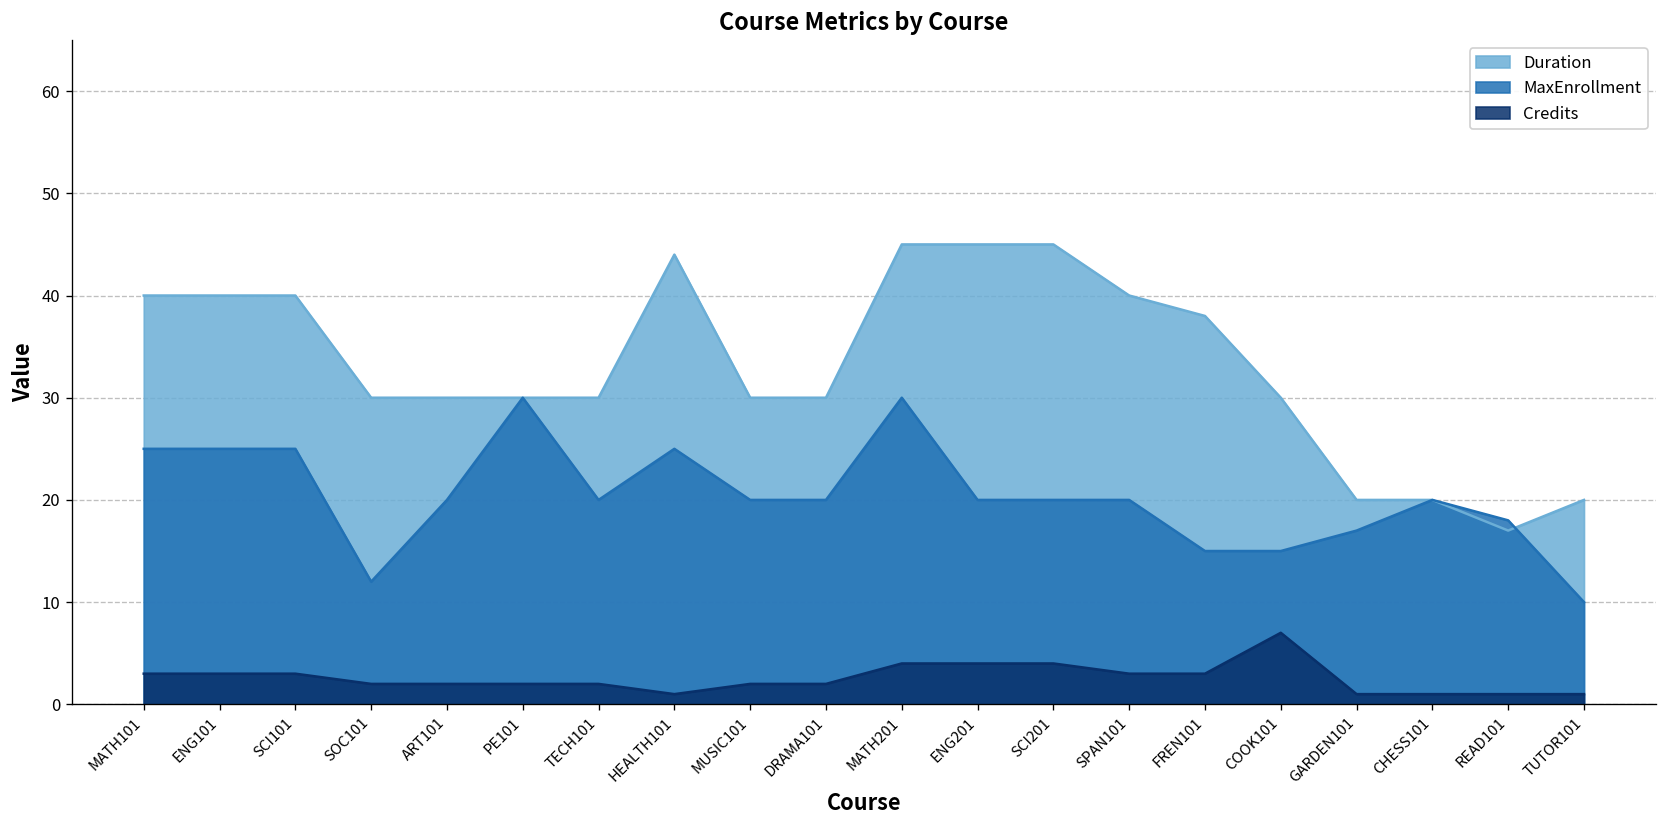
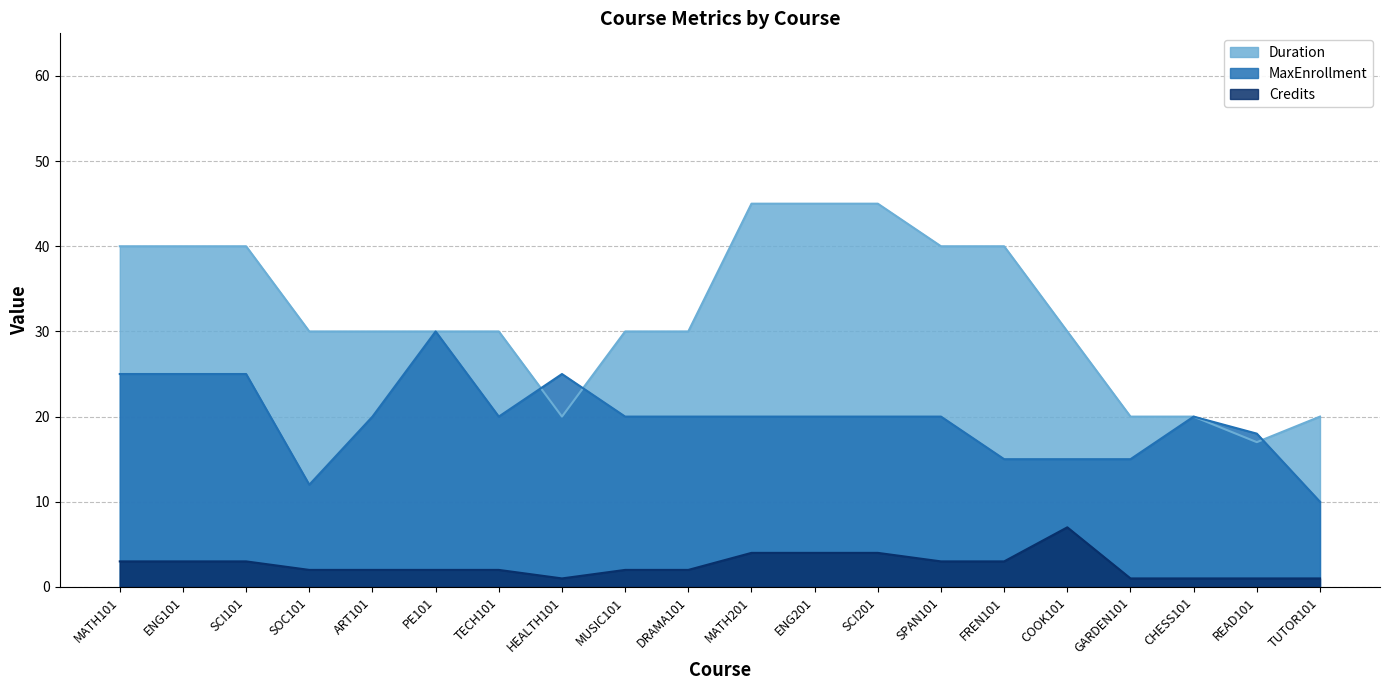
  {
    "Duration": {
      "MATH101": 40,
      "ENG101": 40,
      "SCI101": 40,
      "SOC101": 30,
      "ART101": 30,
      "TECH101": 30,
-     "HEALTH101": 44,
+     "HEALTH101": 20,
      "MUSIC101": 30,
      "DRAMA101": 30,
      "MATH201": 45,
      "ENG201": 45,
      "SCI201": 45,
      "SPAN101": 40,
-     "FREN101": 38,
+     "FREN101": 40,
      "COOK101": 30,
      "GARDEN101": 20,
      "READ101": 17,
      "TUTOR101": 20
    },
    "MaxEnrollment": {
      "MATH101": 25,
      "ENG101": 25,
      "SCI101": 25,
      "SOC101": 12,
      "ART101": 20,
      "TECH101": 20,
      "HEALTH101": 25,
      "MUSIC101": 20,
      "DRAMA101": 20,
-     "MATH201": 30,
+     "MATH201": 20,
      "ENG201": 20,
      "SCI201": 20,
      "SPAN101": 20,
      "FREN101": 15,
      "COOK101": 15,
-     "GARDEN101": 17,
+     "GARDEN101": 15,
      "READ101": 18,
      "TUTOR101": 10
    },
    "Credits": {
      "MATH101": 3,
      "ENG101": 3,
      "SCI101": 3,
      "SOC101": 2,
      "ART101": 2,
      "PE101": 2,
      "TECH101": 2,
      "HEALTH101": 1,
      "MUSIC101": 2,
      "DRAMA101": 2,
      "MATH201": 4,
      "ENG201": 4,
      "SCI201": 4,
      "SPAN101": 3,
      "FREN101": 3,
      "COOK101": 7,
      "GARDEN101": 1,
      "CHESS101": 1,
      "READ101": 1,
      "TUTOR101": 1
    }
  }
